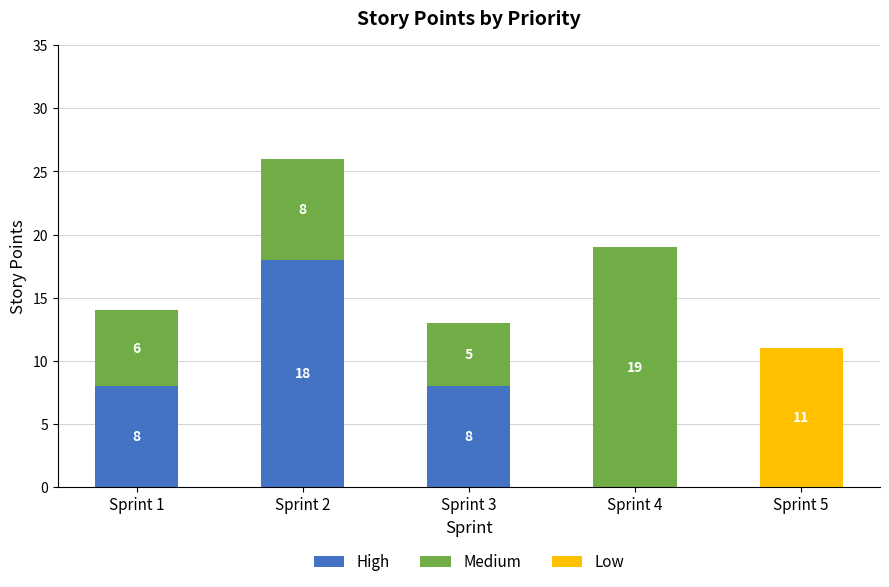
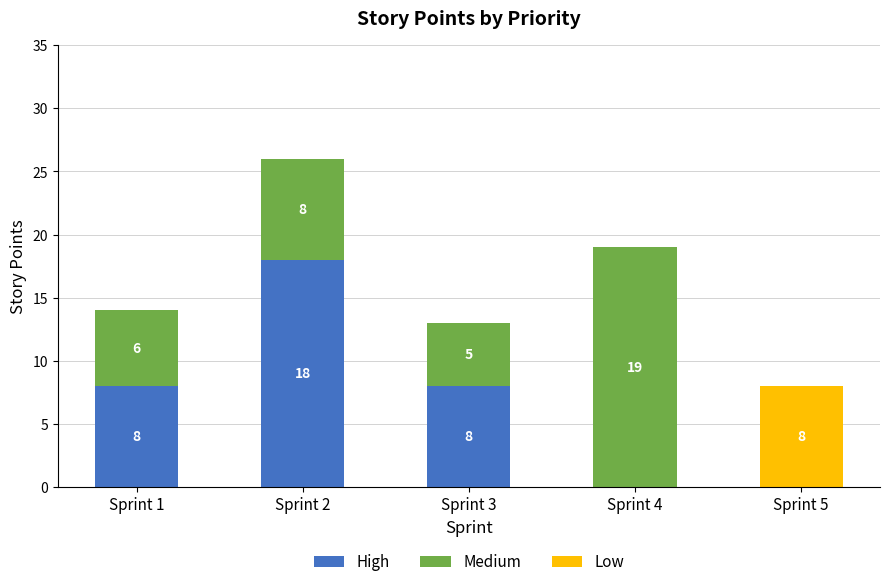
  {
    "High": {
      "Sprint 1": 8,
      "Sprint 2": 18,
      "Sprint 3": 8
    },
    "Medium": {
      "Sprint 1": 6,
      "Sprint 2": 8,
      "Sprint 3": 5,
      "Sprint 4": 19
    },
    "Low": {
-     "Sprint 5": 11
+     "Sprint 5": 8
    }
  }
